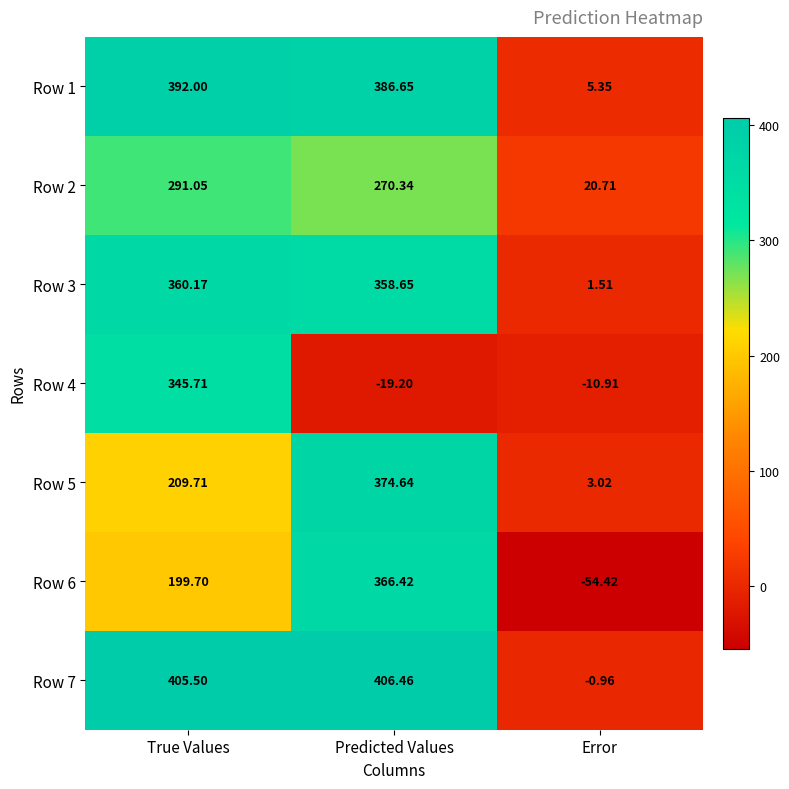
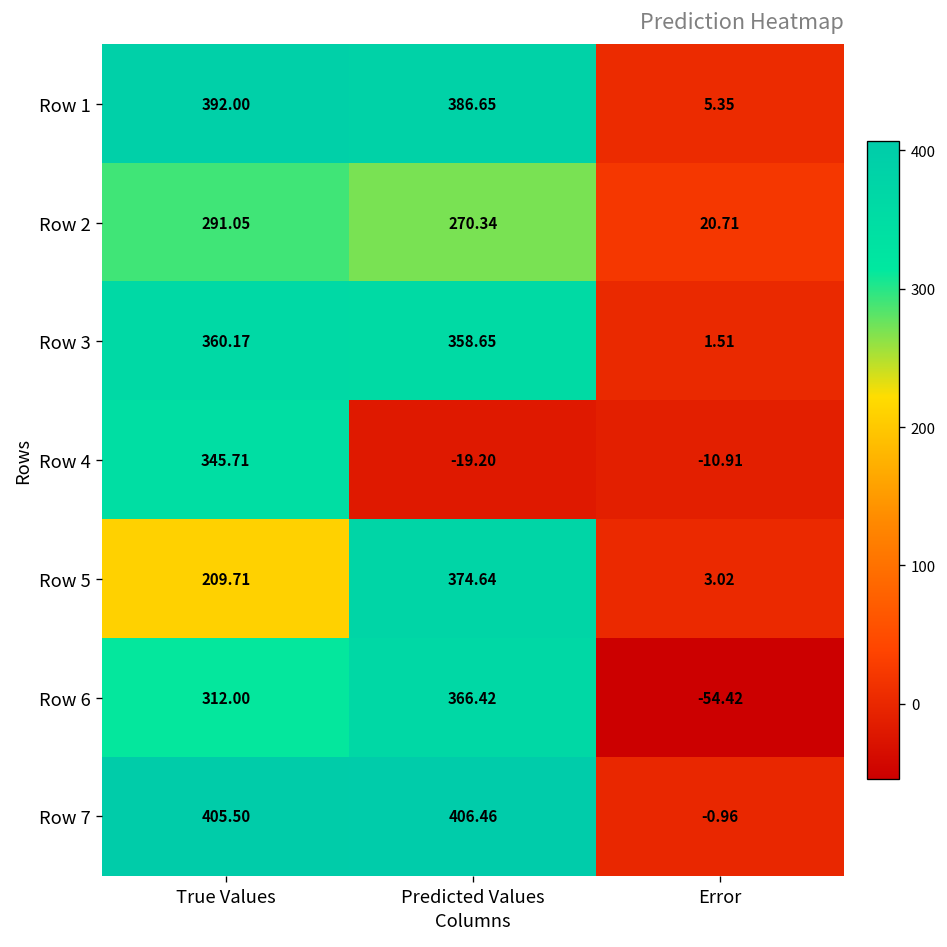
  {
    "Row 1": {
      "True Values": 392.00,
      "Predicted Values": 386.65,
      "Error": 5.35
    },
    "Row 2": {
      "True Values": 291.05,
      "Predicted Values": 270.34,
      "Error": 20.71
    },
    "Row 3": {
      "True Values": 360.17,
      "Predicted Values": 358.65,
      "Error": 1.51
    },
    "Row 4": {
      "True Values": 345.71,
      "Predicted Values": -19.20,
      "Error": -10.91
    },
    "Row 5": {
      "True Values": 209.71,
      "Predicted Values": 374.64,
      "Error": 3.02
    },
    "Row 6": {
-     "True Values": 199.70,
+     "True Values": 312.00,
      "Predicted Values": 366.42,
      "Error": -54.42
    },
    "Row 7": {
      "True Values": 405.50,
      "Predicted Values": 406.46,
      "Error": -0.96
    }
  }
